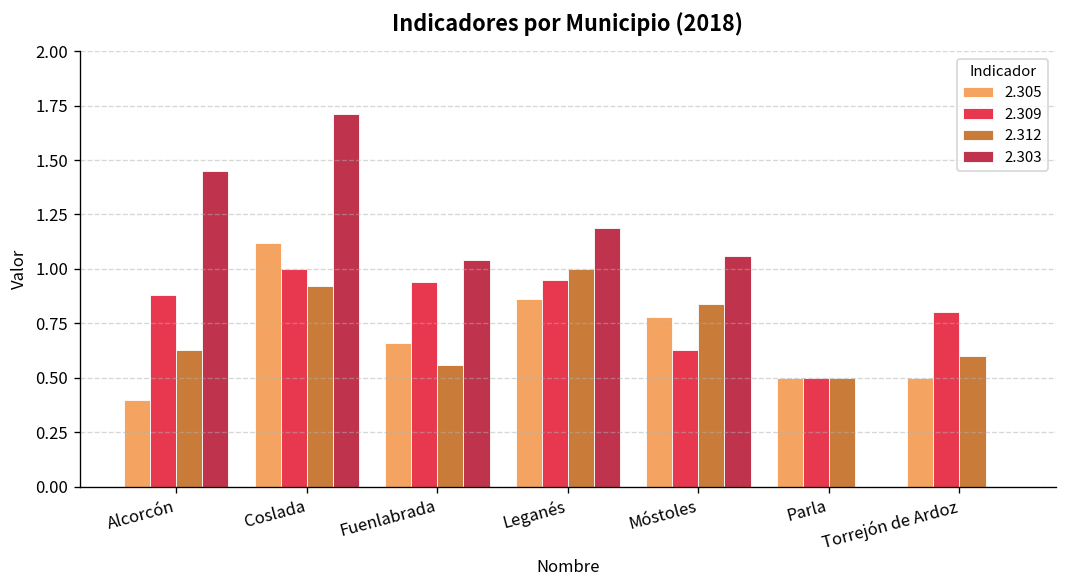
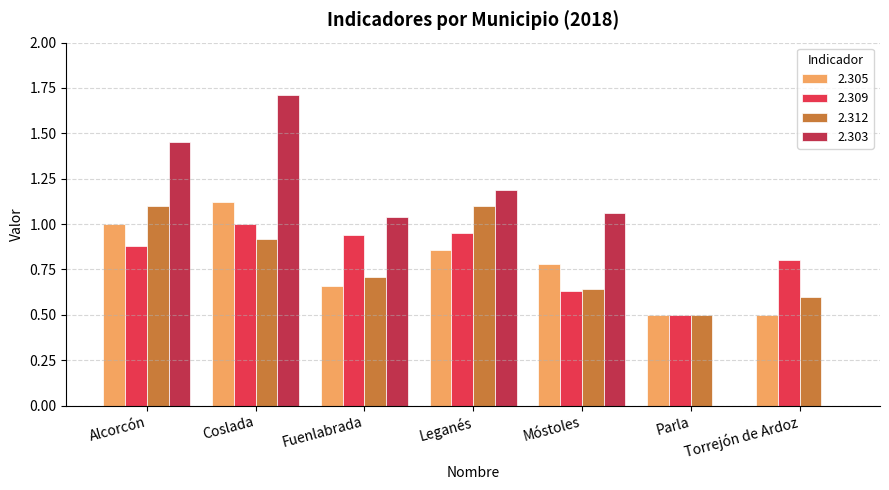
  {
    "2.305": {
-     "Alcorcón": 0.4,
+     "Alcorcón": 1.0,
      "Coslada": 1.12,
      "Fuenlabrada": 0.66,
      "Leganés": 0.86,
      "Móstoles": 0.78,
      "Parla": 0.5,
      "Torrejón de Ardoz": 0.5
    },
    "2.312": {
-     "Alcorcón": 0.63,
+     "Alcorcón": 1.10,
      "Coslada": 0.92,
-     "Fuenlabrada": 0.56,
-     "Leganés": 1.0,
-     "Móstoles": 0.84,
+     "Fuenlabrada": 0.71,
+     "Leganés": 1.1,
+     "Móstoles": 0.64,
      "Parla": 0.50,
      "Torrejón de Ardoz": 0.60
    }
  }
